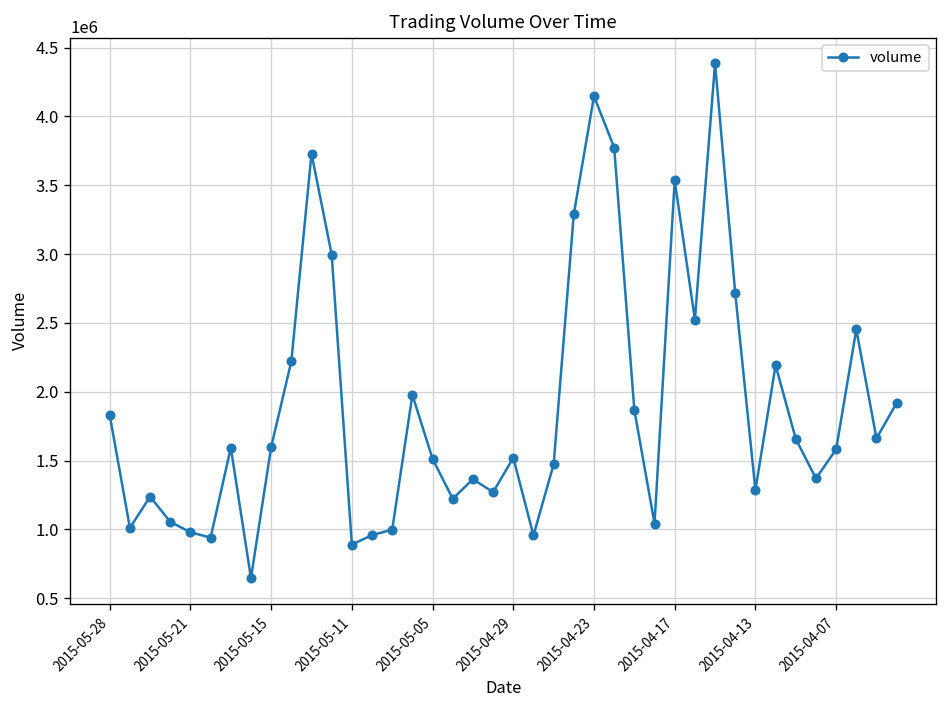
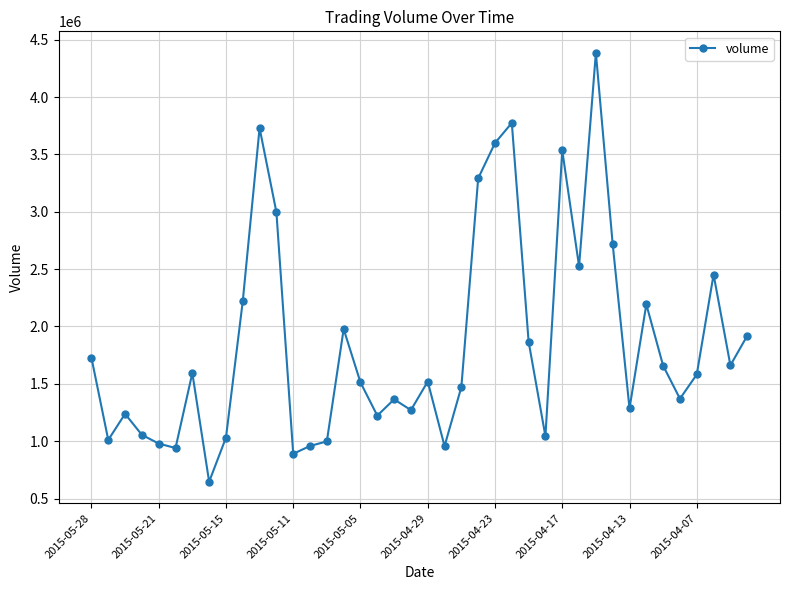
  {
-   "2015-05-28": 1830000,
+   "2015-05-28": 1730000,
    "2015-05-21": 980000,
-   "2015-05-15": 1600000,
+   "2015-05-15": 1030000,
    "2015-05-11": 890000,
    "2015-05-05": 1510000,
    "2015-04-29": 1520000,
-   "2015-04-23": 4150000,
+   "2015-04-23": 3600000,
    "2015-04-17": 3540000,
    "2015-04-13": 1290000,
    "2015-04-07": 1580000
  }
